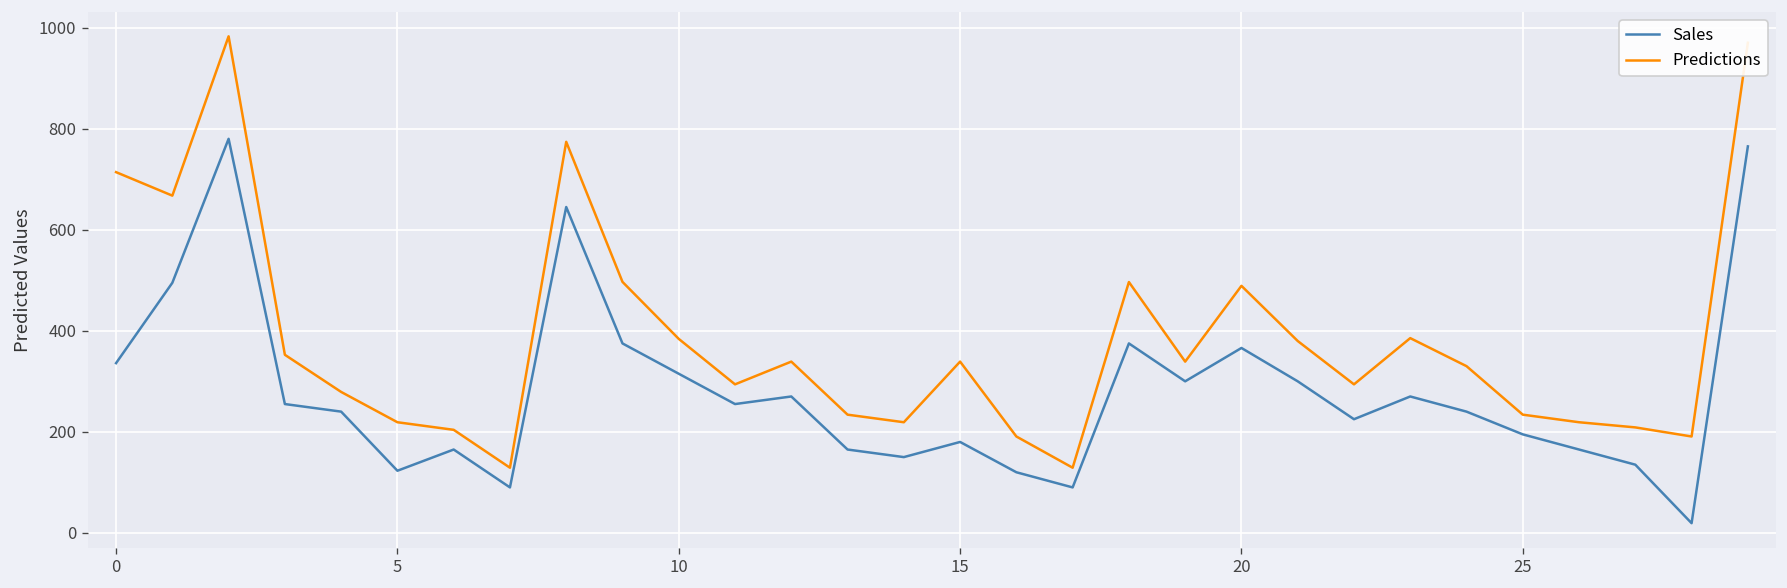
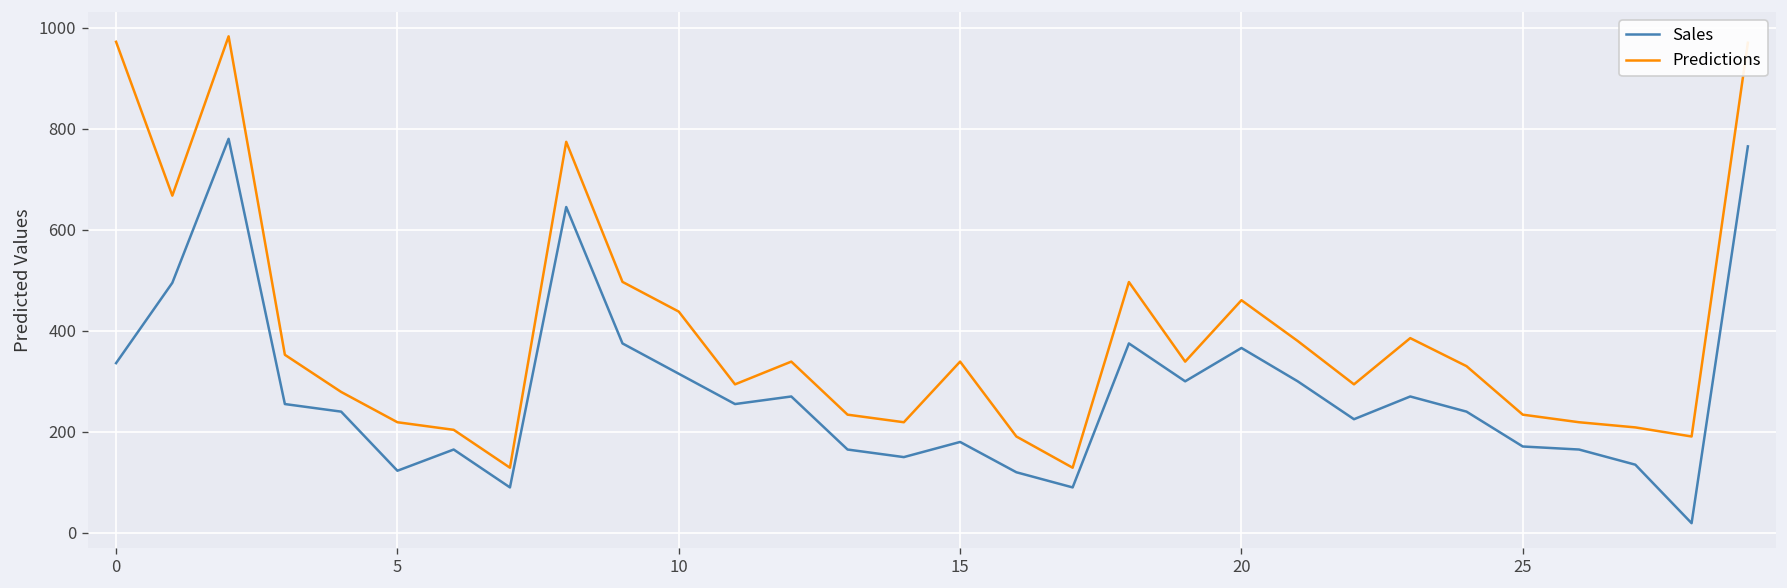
  {
    "Sales": {
      "0": 340,
      "5": 120,
      "10": 320,
      "15": 180,
      "20": 370,
-     "25": 200
+     "25": 170
    },
    "Predictions": {
-     "0": 710,
+     "0": 970,
      "5": 220,
-     "10": 380,
+     "10": 440,
      "15": 340,
-     "20": 490,
+     "20": 460,
      "25": 230
    }
  }
